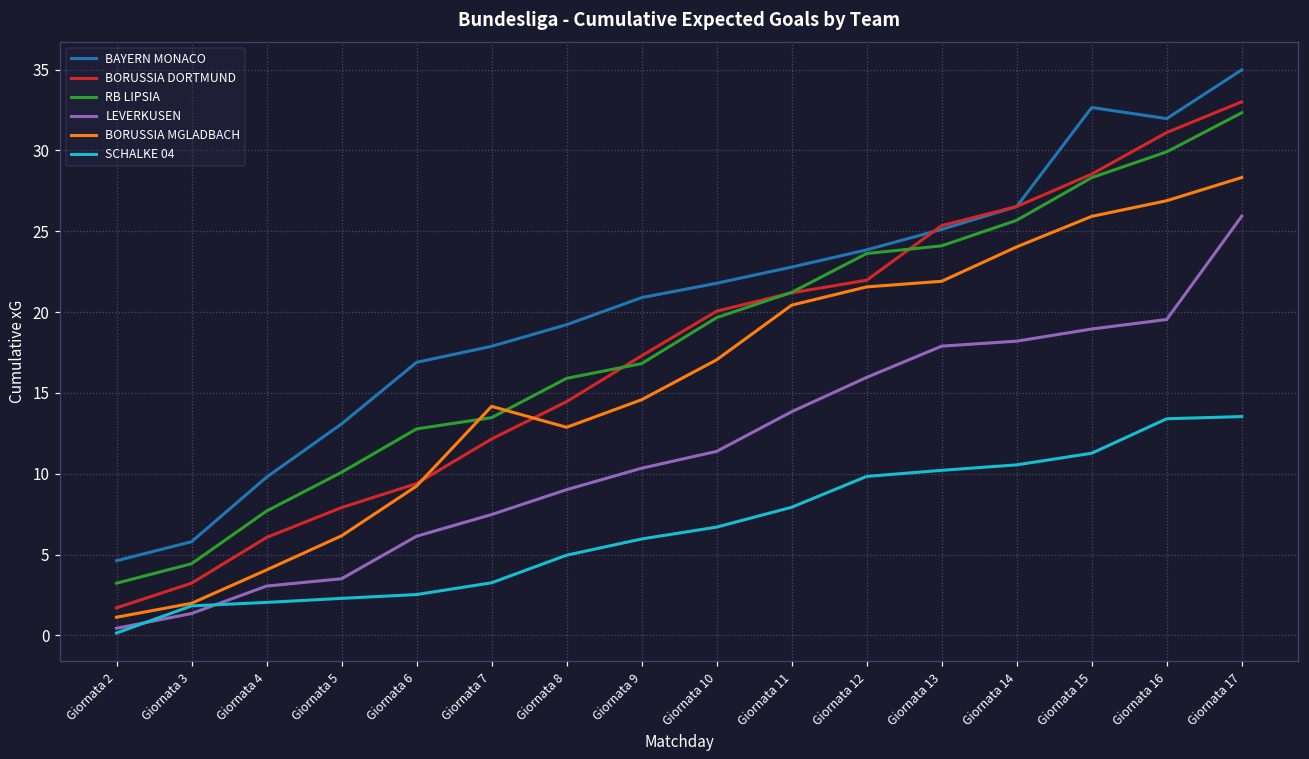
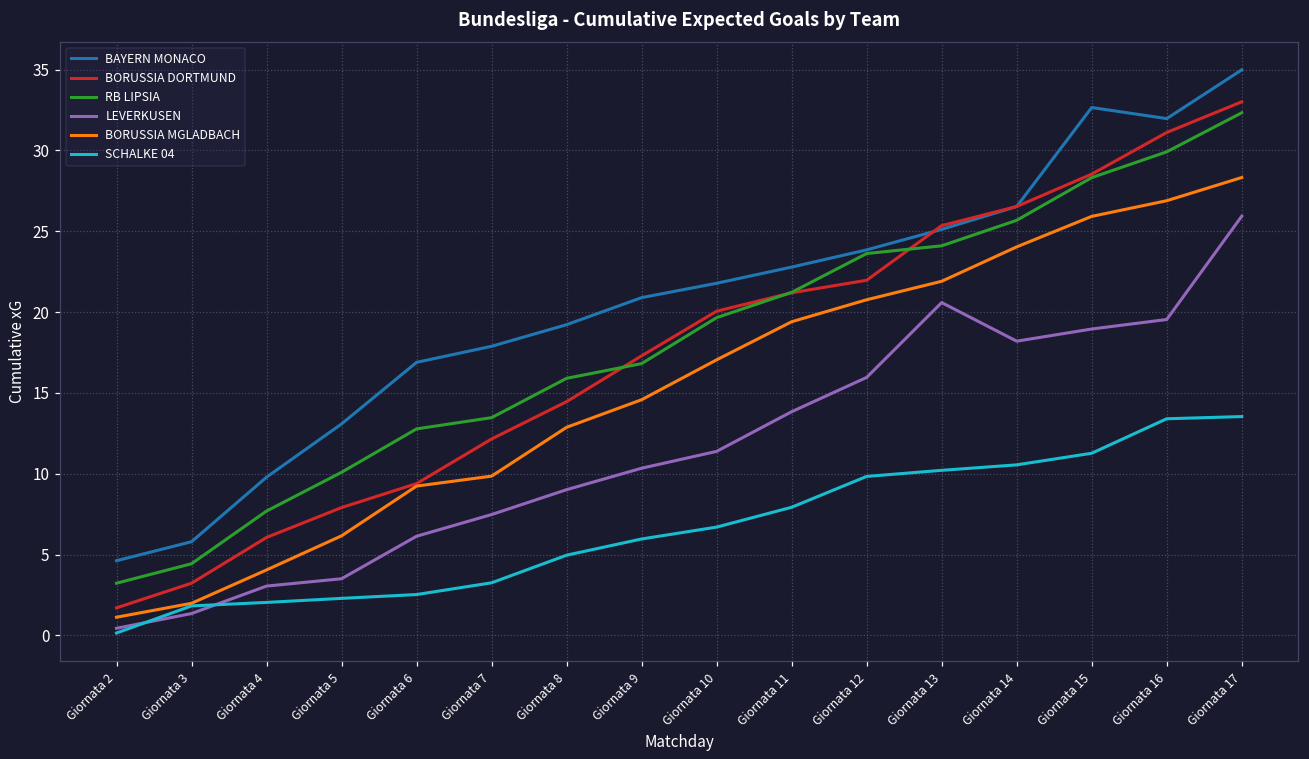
  {
    "BAYERN MONACO": {
      "Giornata 2": 4.6,
      "Giornata 3": 5.8,
      "Giornata 4": 9.8,
      "Giornata 5": 13.1,
      "Giornata 6": 16.9,
      "Giornata 7": 17.9,
      "Giornata 8": 19.2,
      "Giornata 9": 20.9,
      "Giornata 10": 21.8,
      "Giornata 11": 22.8,
      "Giornata 12": 23.8,
      "Giornata 13": 25.1,
      "Giornata 15": 32.7,
      "Giornata 16": 32.0,
      "Giornata 17": 35.0
    },
    "BORUSSIA DORTMUND": {
      "Giornata 2": 1.7,
      "Giornata 3": 3.2,
      "Giornata 4": 6.1,
      "Giornata 5": 7.9,
      "Giornata 7": 12.1,
      "Giornata 8": 14.5,
      "Giornata 9": 17.3,
      "Giornata 10": 20.1,
      "Giornata 12": 22.0,
      "Giornata 13": 25.3,
      "Giornata 15": 28.5,
      "Giornata 16": 31.1,
      "Giornata 17": 33.0
    },
    "RB LIPSIA": {
      "Giornata 2": 3.2,
      "Giornata 3": 4.4,
      "Giornata 4": 7.7,
      "Giornata 5": 10.1,
      "Giornata 6": 12.8,
      "Giornata 7": 13.5,
      "Giornata 8": 15.9,
      "Giornata 9": 16.8,
      "Giornata 10": 19.7,
      "Giornata 12": 23.6,
      "Giornata 13": 24.1,
      "Giornata 14": 25.7,
      "Giornata 15": 28.3,
      "Giornata 16": 29.9,
      "Giornata 17": 32.3
    },
    "LEVERKUSEN": {
      "Giornata 2": 0.4,
      "Giornata 3": 1.4,
      "Giornata 4": 3.1,
      "Giornata 5": 3.5,
      "Giornata 6": 6.1,
      "Giornata 7": 7.5,
      "Giornata 8": 9.0,
      "Giornata 9": 10.3,
      "Giornata 10": 11.4,
      "Giornata 11": 13.8,
      "Giornata 12": 16.0,
-     "Giornata 13": 17.9,
+     "Giornata 13": 20.6,
      "Giornata 14": 18.2,
      "Giornata 15": 19.0,
      "Giornata 16": 19.5,
      "Giornata 17": 25.9
    },
    "BORUSSIA MGLADBACH": {
      "Giornata 2": 1.1,
      "Giornata 4": 4.0,
      "Giornata 5": 6.2,
-     "Giornata 7": 14.2,
+     "Giornata 7": 9.9,
      "Giornata 8": 12.9,
      "Giornata 9": 14.6,
      "Giornata 10": 17.0,
-     "Giornata 11": 20.4,
-     "Giornata 12": 21.6,
+     "Giornata 11": 19.4,
+     "Giornata 12": 20.8,
      "Giornata 13": 21.9,
      "Giornata 14": 24.0,
      "Giornata 15": 25.9,
      "Giornata 16": 26.9,
      "Giornata 17": 28.3
    },
    "SCHALKE 04": {
      "Giornata 2": 0.1,
      "Giornata 4": 2.0,
      "Giornata 5": 2.3,
      "Giornata 6": 2.5,
      "Giornata 7": 3.3,
      "Giornata 8": 5.0,
      "Giornata 9": 6.0,
      "Giornata 10": 6.7,
      "Giornata 11": 7.9,
      "Giornata 12": 9.8,
      "Giornata 13": 10.2,
      "Giornata 14": 10.5,
      "Giornata 15": 11.3,
      "Giornata 16": 13.4,
      "Giornata 17": 13.5
    }
  }
